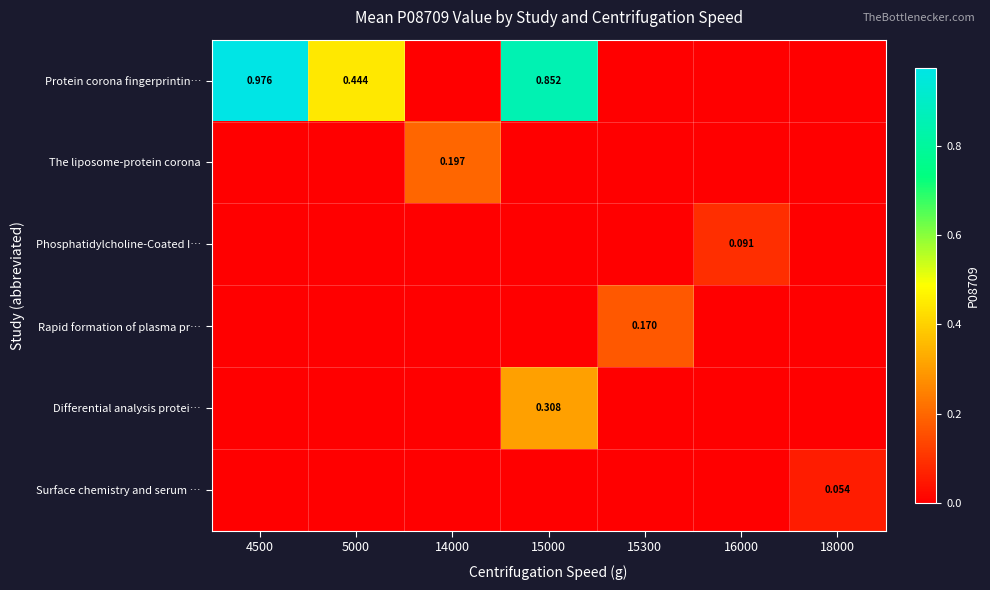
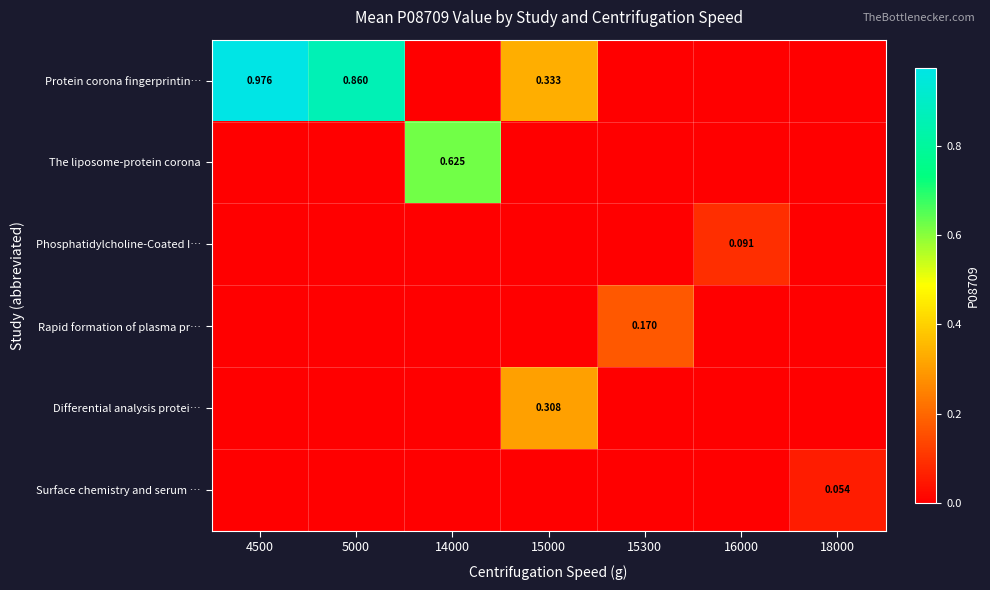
  {
    "Protein corona fingerprintin…": {
      "4500": 0.976,
-     "5000": 0.444,
-     "15000": 0.852
+     "5000": 0.860,
+     "15000": 0.333
    },
    "The liposome-protein corona": {
-     "14000": 0.197
+     "14000": 0.625
    },
    "Phosphatidylcholine-Coated I…": {
      "16000": 0.091
    },
    "Rapid formation of plasma pr…": {
      "15300": 0.170
    },
    "Differential analysis protei…": {
      "15000": 0.308
    },
    "Surface chemistry and serum …": {
      "18000": 0.054
    }
  }
